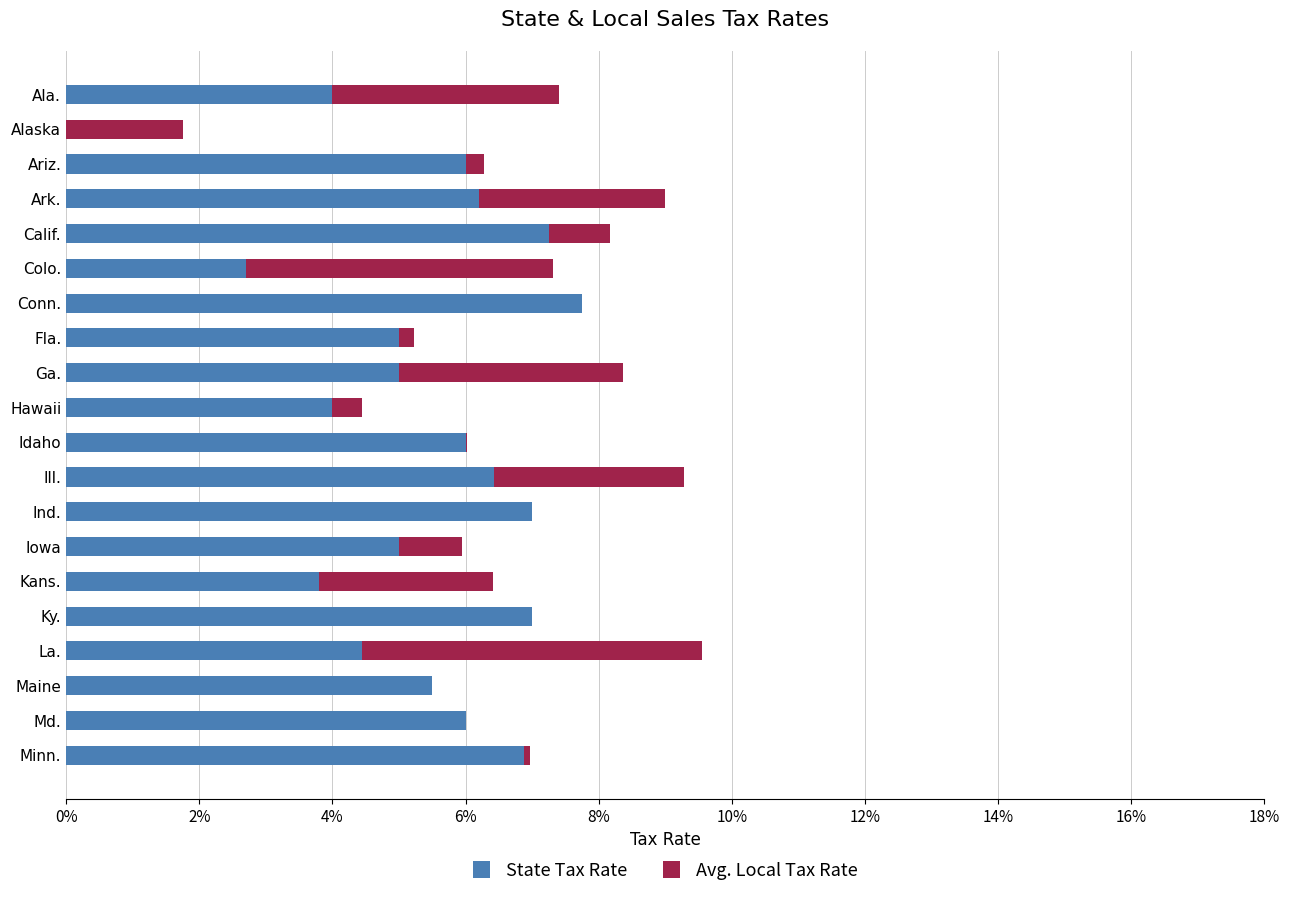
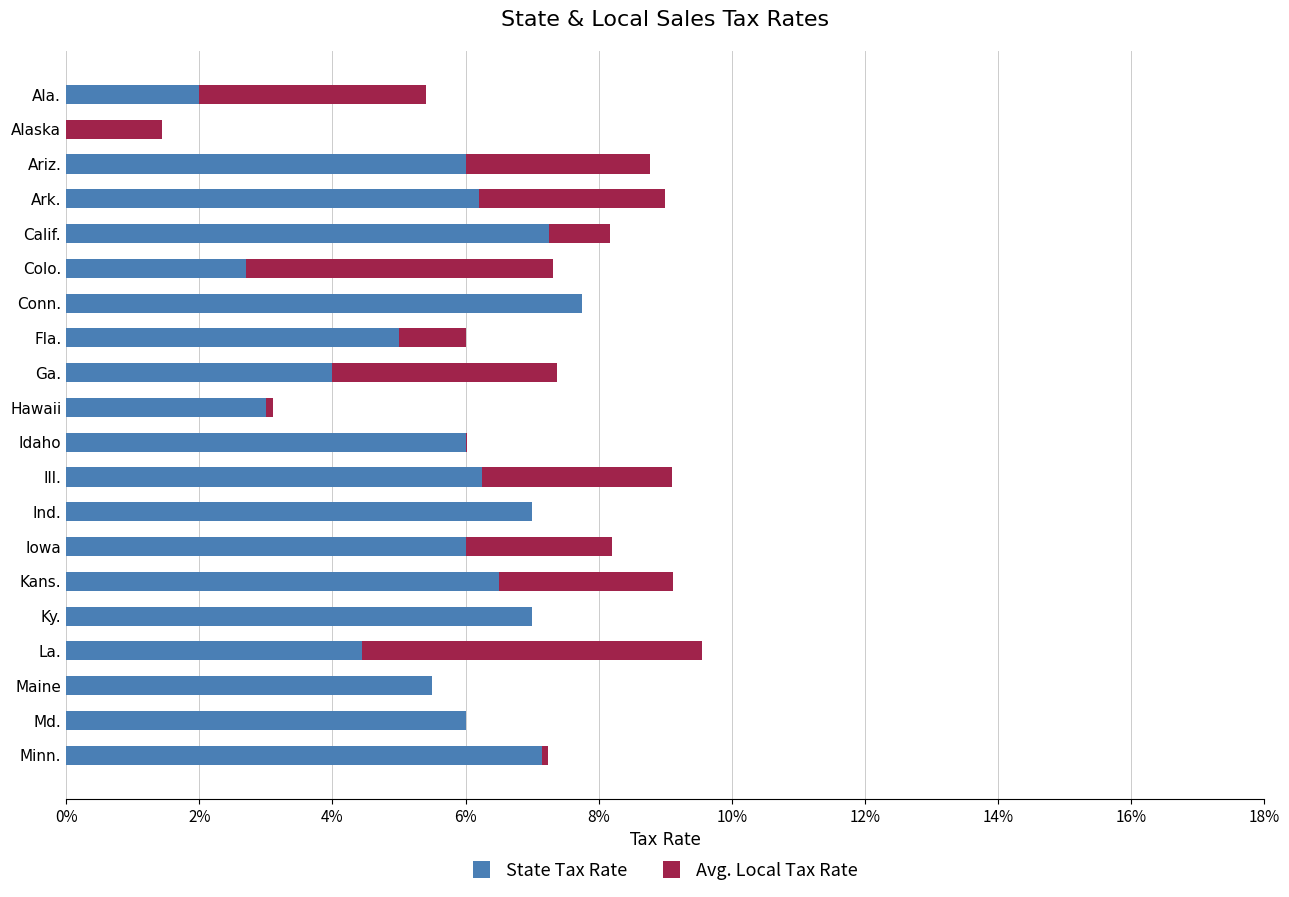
  {
    "State Tax Rate": {
-     "Ala.": "4.0%",
+     "Ala.": "2.0%",
      "Alaska": "0.0%",
      "Ariz.": "6.0%",
      "Ark.": "6.2%",
      "Calif.": "7.2%",
      "Colo.": "2.7%",
      "Conn.": "7.8%",
      "Fla.": "5.0%",
-     "Ga.": "5.0%",
-     "Hawaii": "4.0%",
+     "Ga.": "4.0%",
+     "Hawaii": "3.0%",
      "Idaho": "6.0%",
-     "Ill.": "6.4%",
+     "Ill.": "6.3%",
      "Ind.": "7.0%",
-     "Iowa": "5.0%",
-     "Kans.": "3.8%",
+     "Iowa": "6.0%",
+     "Kans.": "6.5%",
      "Ky.": "7.0%",
      "La.": "4.5%",
      "Maine": "5.5%",
      "Md.": "6.0%",
-     "Minn.": "6.9%"
+     "Minn.": "7.1%"
    },
    "Avg. Local Tax Rate": {
      "Ala.": "3.4%",
-     "Alaska": "1.8%",
-     "Ariz.": "0.3%",
+     "Alaska": "1.4%",
+     "Ariz.": "2.8%",
      "Ark.": "2.8%",
      "Calif.": "0.9%",
      "Colo.": "4.6%",
      "Conn.": "0.0%",
-     "Fla.": "0.2%",
+     "Fla.": "1.0%",
      "Ga.": "3.4%",
-     "Hawaii": "0.4%",
+     "Hawaii": "0.1%",
      "Ill.": "2.9%",
      "Ind.": "0.0%",
-     "Iowa": "0.9%",
+     "Iowa": "2.2%",
      "Kans.": "2.6%",
      "Ky.": "0.0%",
      "La.": "5.1%",
      "Maine": "0.0%",
      "Md.": "0.0%",
      "Minn.": "0.1%"
    }
  }
